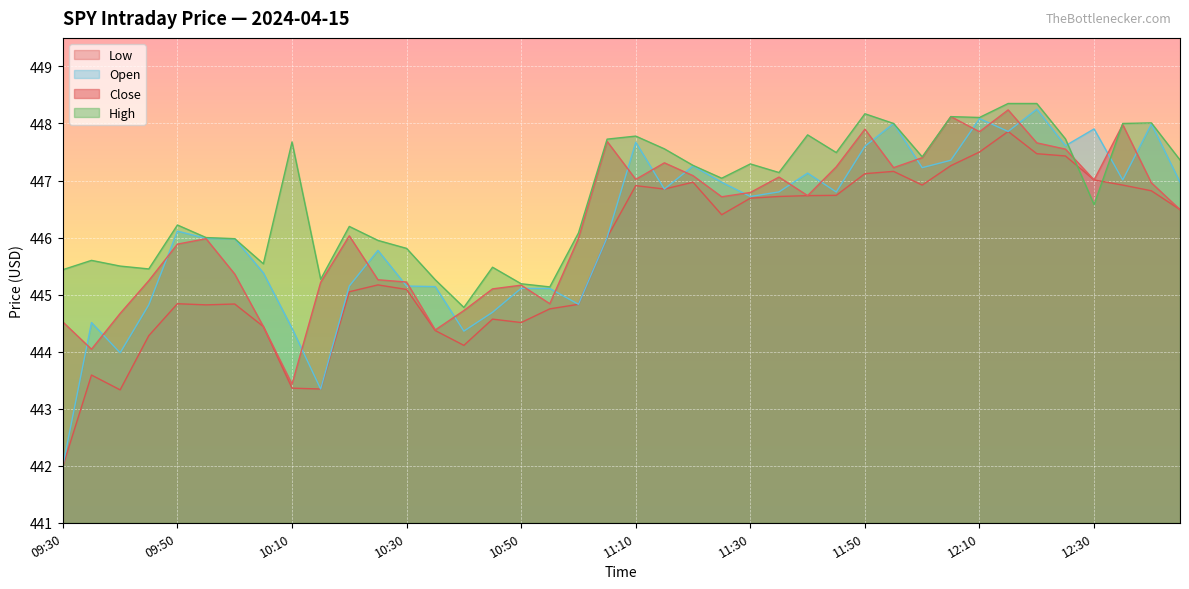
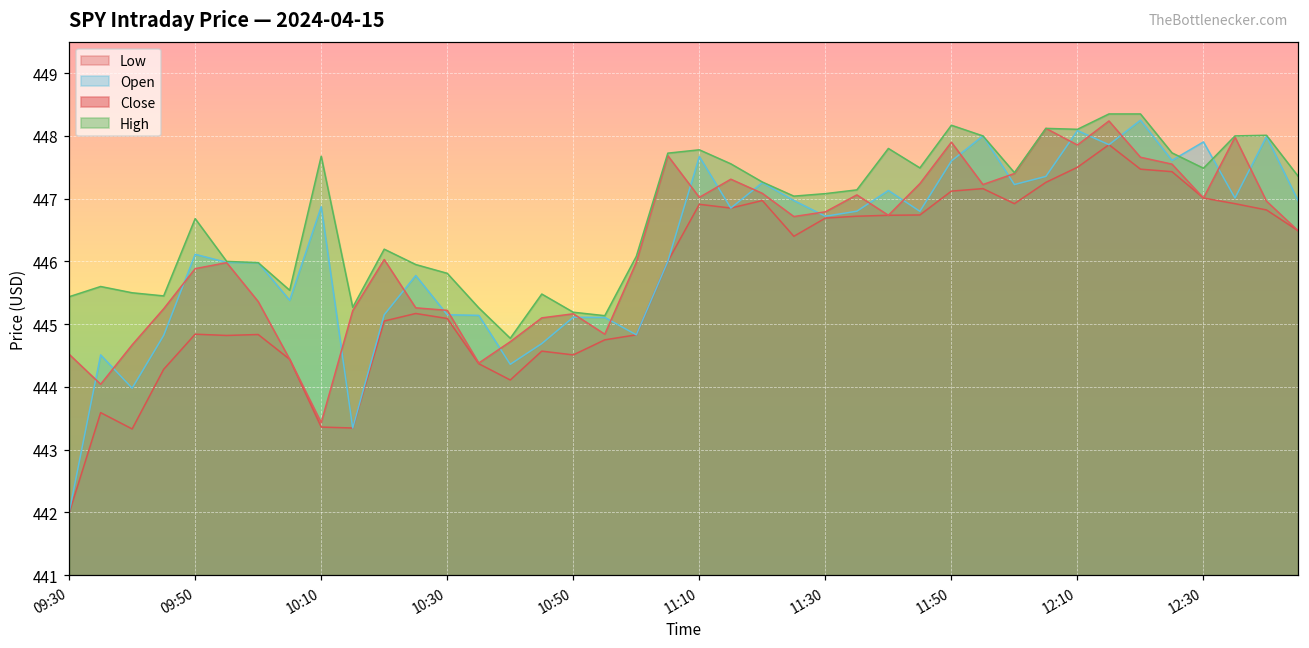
  {
    "Open": {
      "09:50": 446.1,
-     "10:10": 444.4,
+     "10:10": 446.9,
      "10:30": 445.1,
      "10:50": 445.1,
      "11:10": 447.7,
      "11:50": 447.6,
      "12:30": 447.9
    },
    "High": {
      "09:30": 445.4,
-     "09:50": 446.2,
+     "09:50": 446.7,
      "10:10": 447.7,
      "10:30": 445.8,
      "11:10": 447.8,
-     "11:30": 447.3,
+     "11:30": 447.1,
      "11:50": 448.2,
-     "12:30": 446.6
+     "12:30": 447.5
    }
  }
